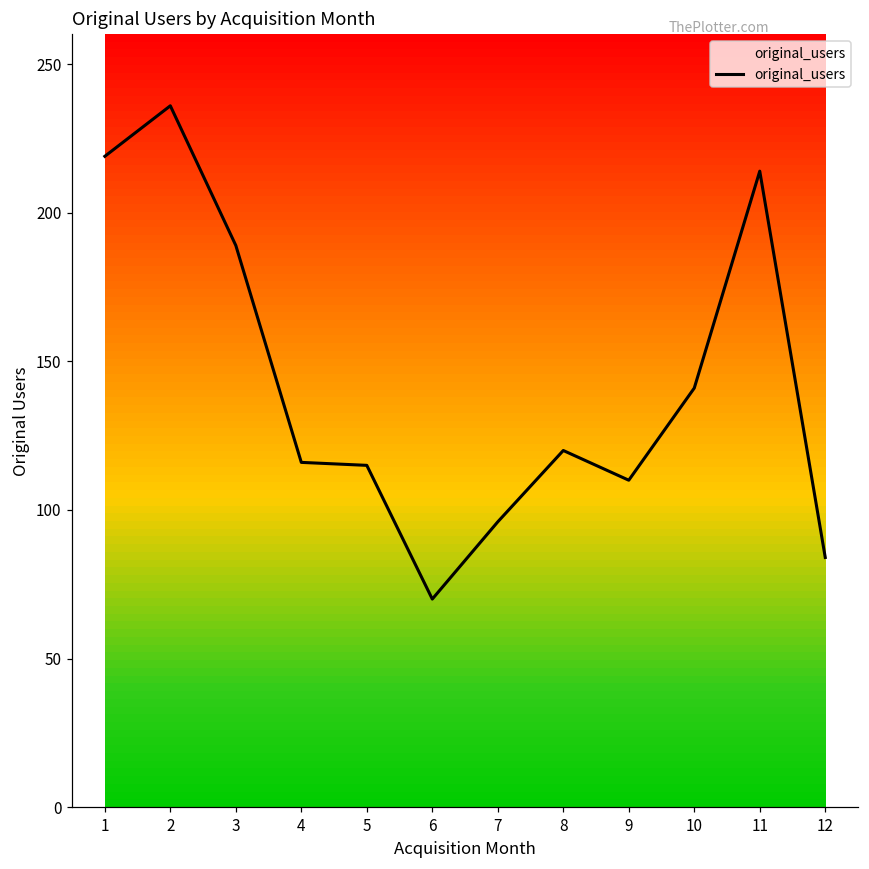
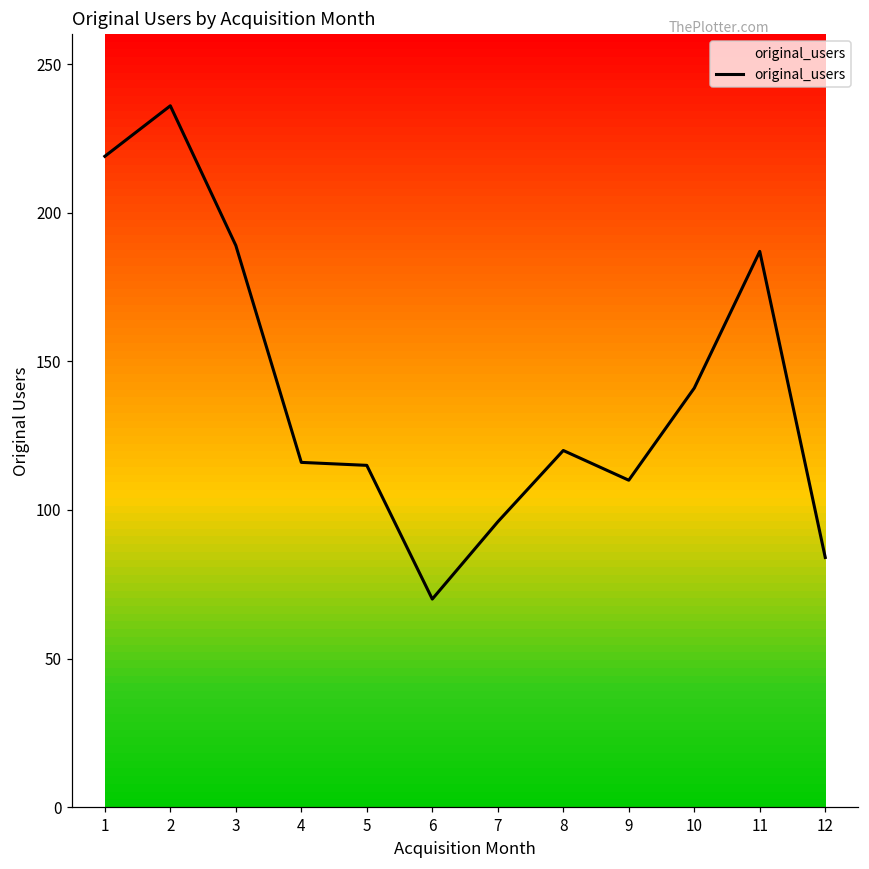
  {
    "1": 219,
    "2": 236,
    "3": 189,
    "4": 116,
    "5": 115,
    "6": 70,
    "7": 96,
    "8": 120,
    "9": 110,
    "10": 141,
-   "11": 214,
+   "11": 187,
    "12": 84
  }
